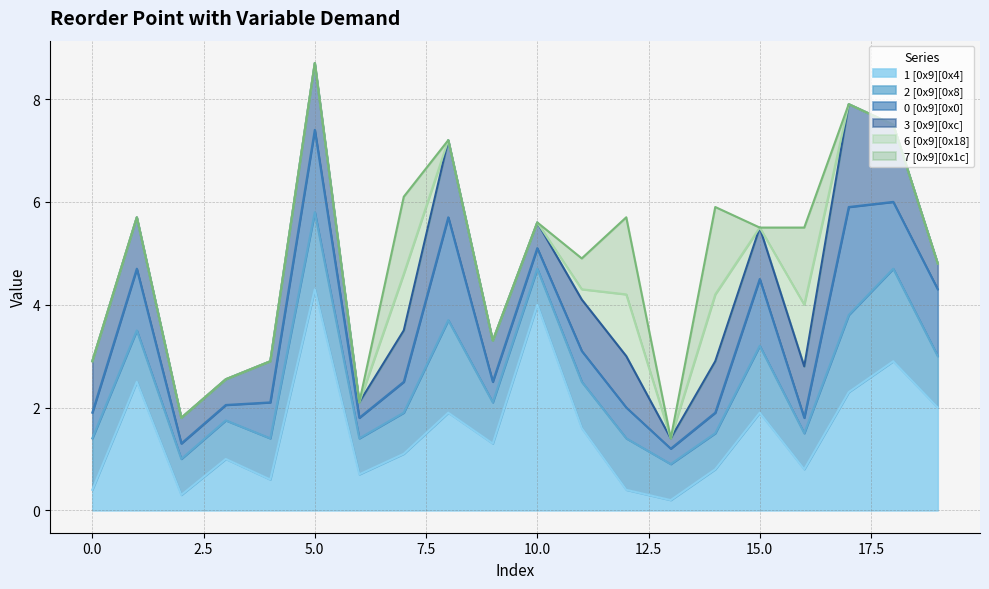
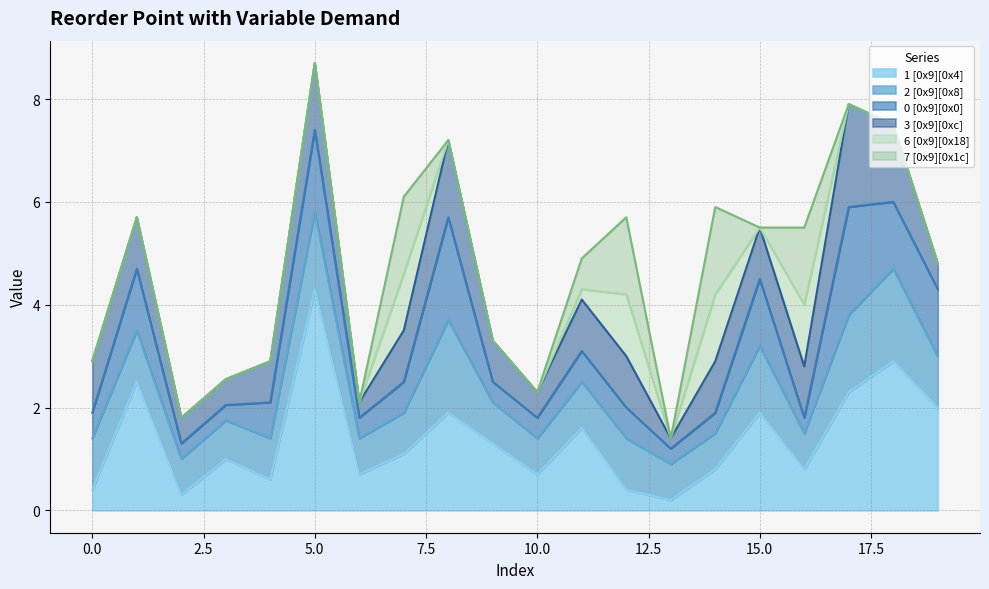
  {
    "1 [0x9][0x4]": {
      "0.0": 0.4,
      "5.0": 4.3,
-     "10.0": 4.0,
+     "10.0": 0.7,
      "15.0": 1.9
    }
  }
